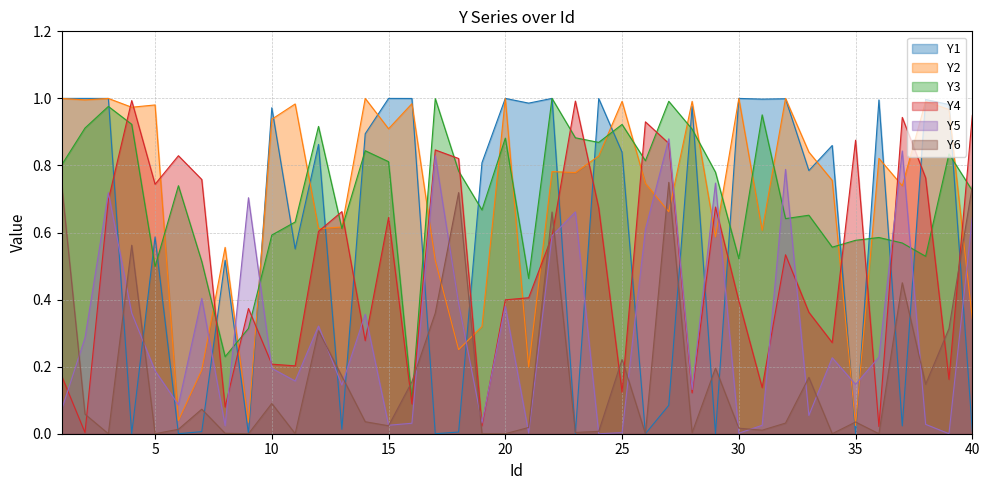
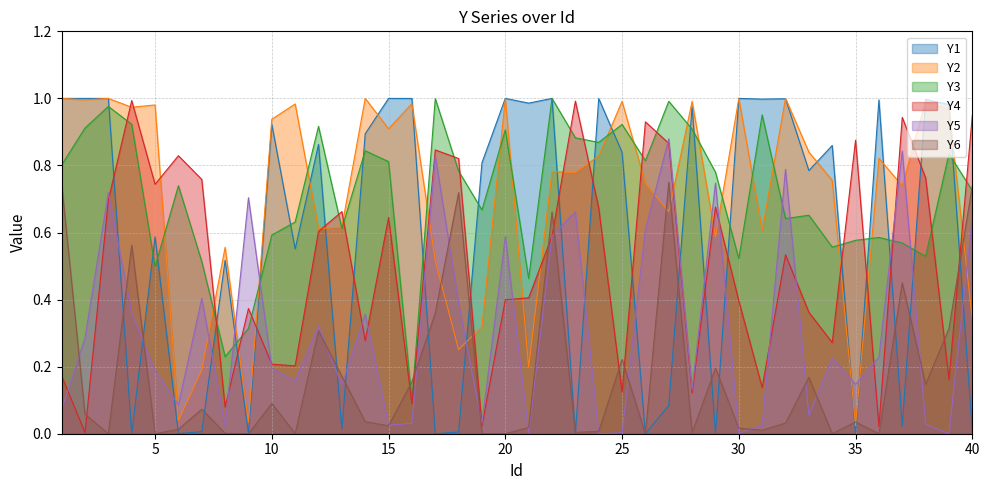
  {
    "Y1": {
      "5": 0.59,
-     "10": 0.97,
+     "10": 0.92,
      "15": 1.00,
      "25": 0.84,
      "35": 0.00,
      "40": 0.01
    },
    "Y3": {
      "5": 0.50,
      "10": 0.59,
      "15": 0.81,
-     "20": 0.88,
+     "20": 0.91,
      "25": 0.92,
      "30": 0.52,
      "35": 0.58,
      "40": 0.72
    },
    "Y5": {
      "5": 0.19,
      "10": 0.20,
-     "20": 0.38,
+     "20": 0.59,
      "25": 0.00,
      "30": 0.00,
      "35": 0.15,
      "40": 0.65
    }
  }
